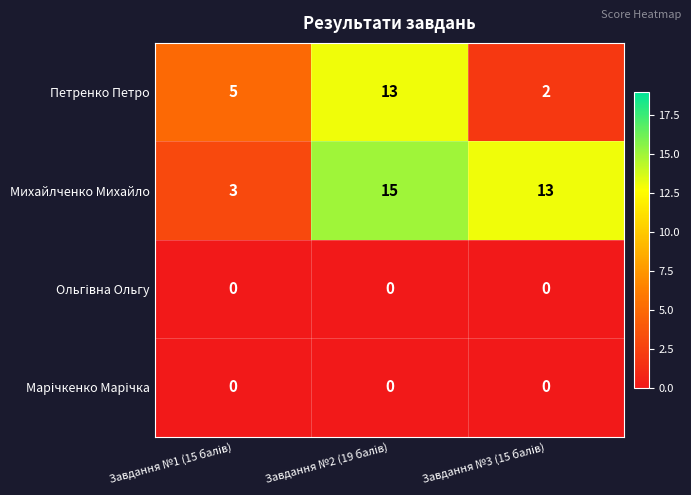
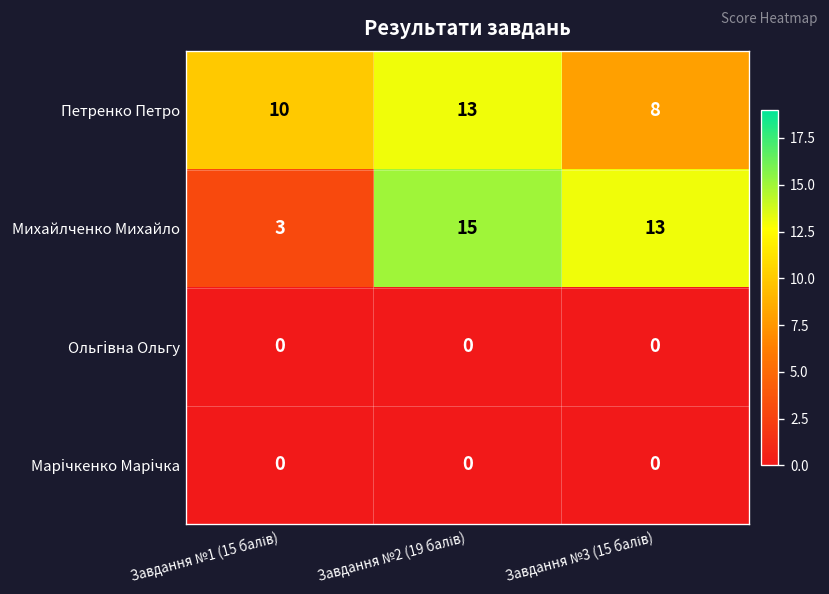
  {
    "Петренко Петро": {
-     "Завдання №1 (15 балів)": 5,
+     "Завдання №1 (15 балів)": 10,
      "Завдання №2 (19 балів)": 13,
-     "Завдання №3 (15 балів)": 2
+     "Завдання №3 (15 балів)": 8
    },
    "Михайлченко Михайло": {
      "Завдання №1 (15 балів)": 3,
      "Завдання №2 (19 балів)": 15,
      "Завдання №3 (15 балів)": 13
    },
    "Ольгівна Ольгу": {
      "Завдання №1 (15 балів)": 0,
      "Завдання №2 (19 балів)": 0,
      "Завдання №3 (15 балів)": 0
    },
    "Марічкенко Марічка": {
      "Завдання №1 (15 балів)": 0,
      "Завдання №2 (19 балів)": 0,
      "Завдання №3 (15 балів)": 0
    }
  }
